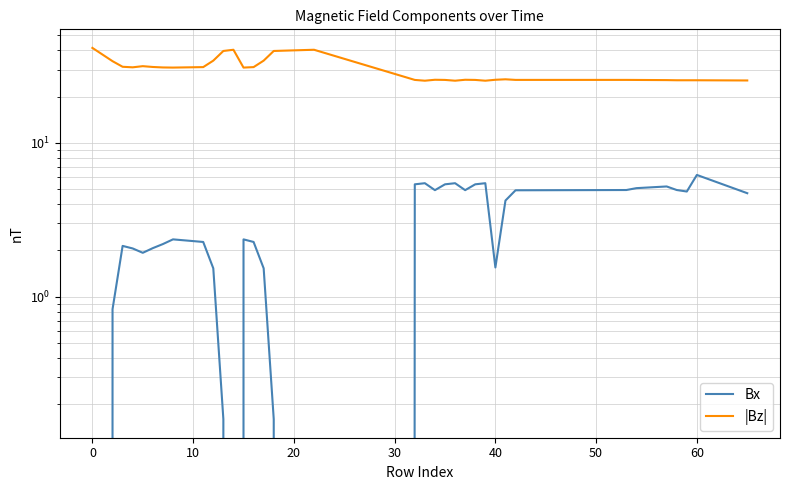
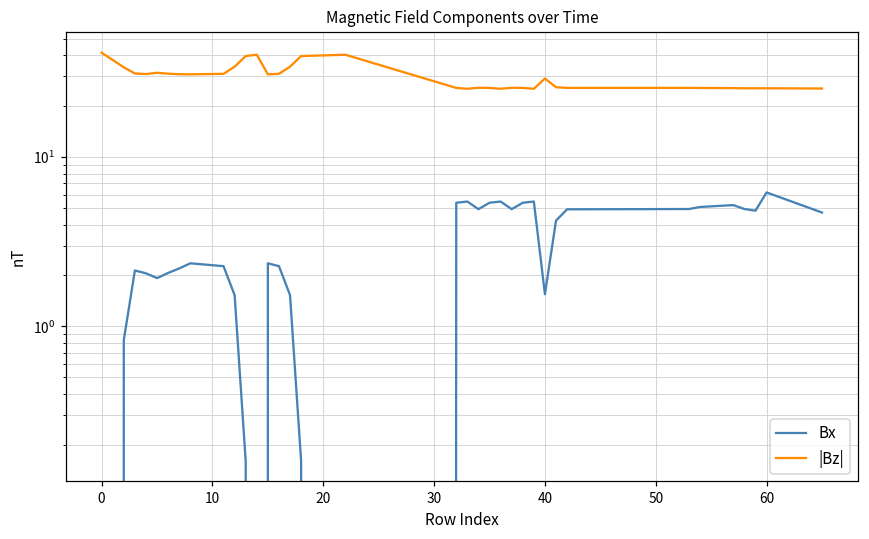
  {
    "Bx": {
      "40": 1.6,
      "60": 6
    },
    "|Bz|": {
      "0": 41,
-     "40": 26,
+     "40": 29,
      "60": 26
    }
  }
